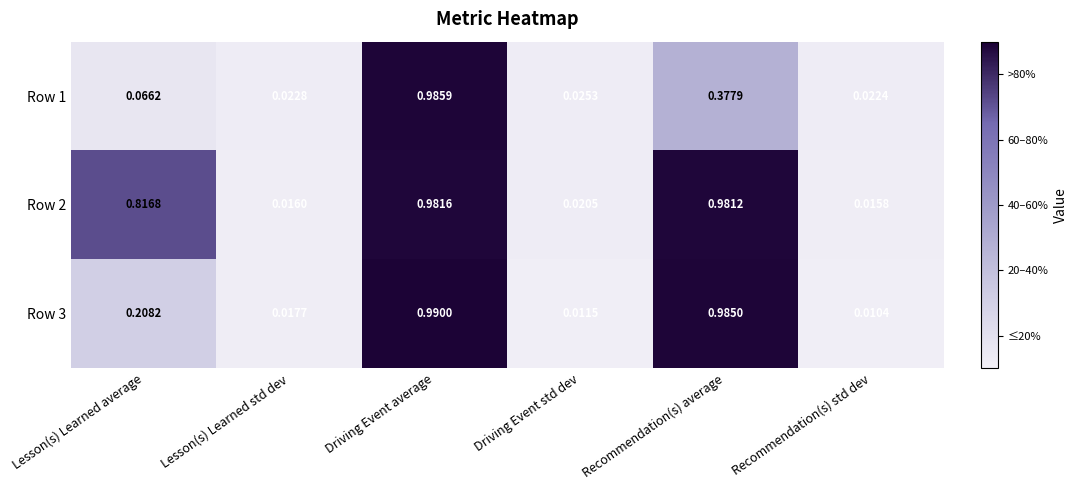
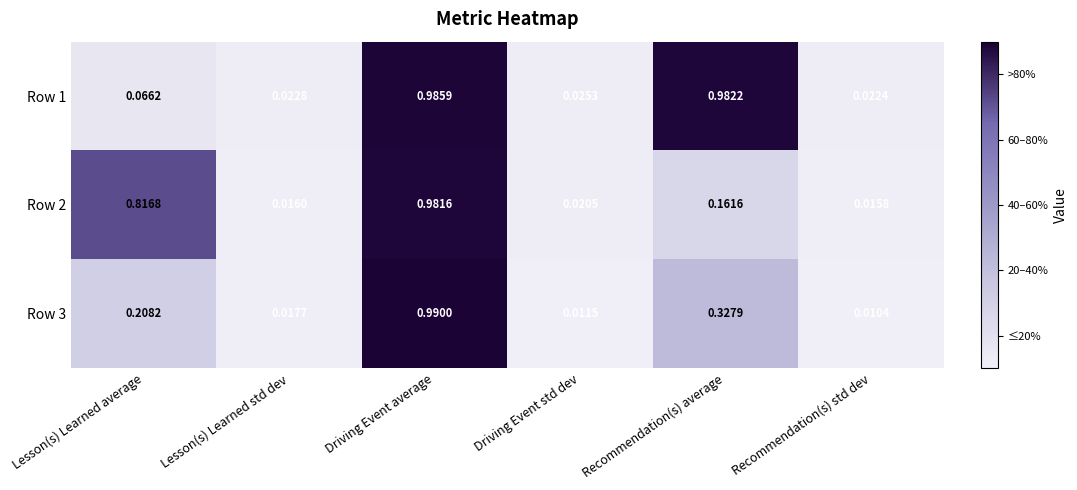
  {
    "Row 1": {
      "Lesson(s) Learned average": 0.0662,
      "Driving Event average": 0.9859,
-     "Recommendation(s) average": 0.3779
+     "Recommendation(s) average": 0.9822
    },
    "Row 2": {
      "Lesson(s) Learned average": 0.8168,
      "Driving Event average": 0.9816,
-     "Recommendation(s) average": 0.9812
+     "Recommendation(s) average": 0.1616
    },
    "Row 3": {
      "Lesson(s) Learned average": 0.2082,
      "Driving Event average": 0.9900,
-     "Recommendation(s) average": 0.9850
+     "Recommendation(s) average": 0.3279
    }
  }
